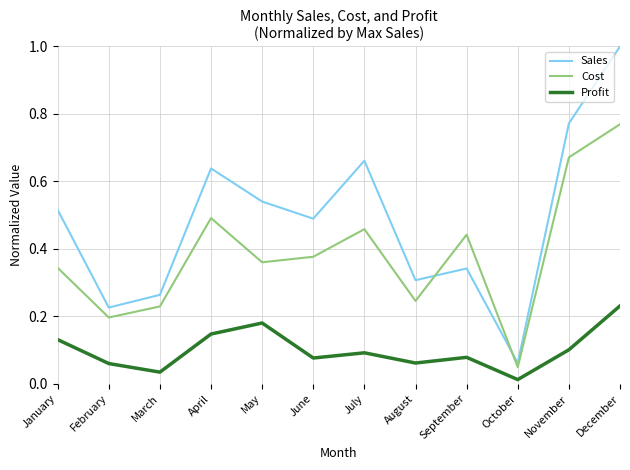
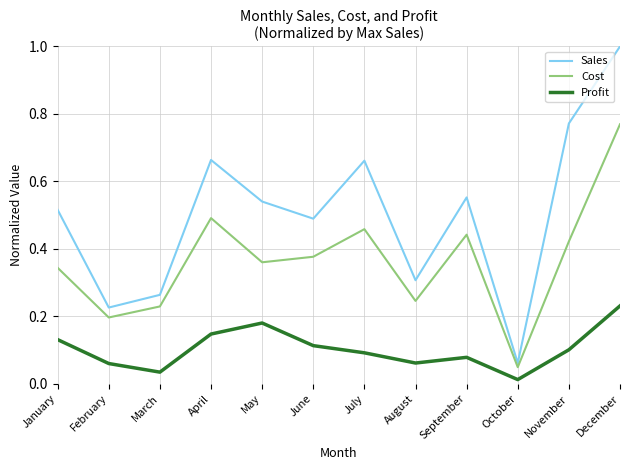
  {
    "Sales": {
      "January": 0.52,
      "February": 0.23,
      "March": 0.26,
-     "April": 0.64,
+     "April": 0.66,
      "May": 0.54,
      "June": 0.49,
      "July": 0.66,
      "August": 0.31,
-     "September": 0.34,
+     "September": 0.55,
      "October": 0.06,
      "November": 0.77,
      "December": 1.00
    },
    "Cost": {
      "January": 0.34,
      "February": 0.20,
      "March": 0.23,
      "April": 0.49,
      "May": 0.36,
      "June": 0.38,
      "July": 0.46,
      "August": 0.25,
      "September": 0.44,
      "October": 0.05,
-     "November": 0.67,
+     "November": 0.42,
      "December": 0.77
    },
    "Profit": {
      "January": 0.13,
      "February": 0.06,
      "March": 0.03,
      "April": 0.15,
      "May": 0.18,
-     "June": 0.08,
+     "June": 0.11,
      "July": 0.09,
      "August": 0.06,
      "September": 0.08,
      "October": 0.01,
      "November": 0.10,
      "December": 0.23
    }
  }
